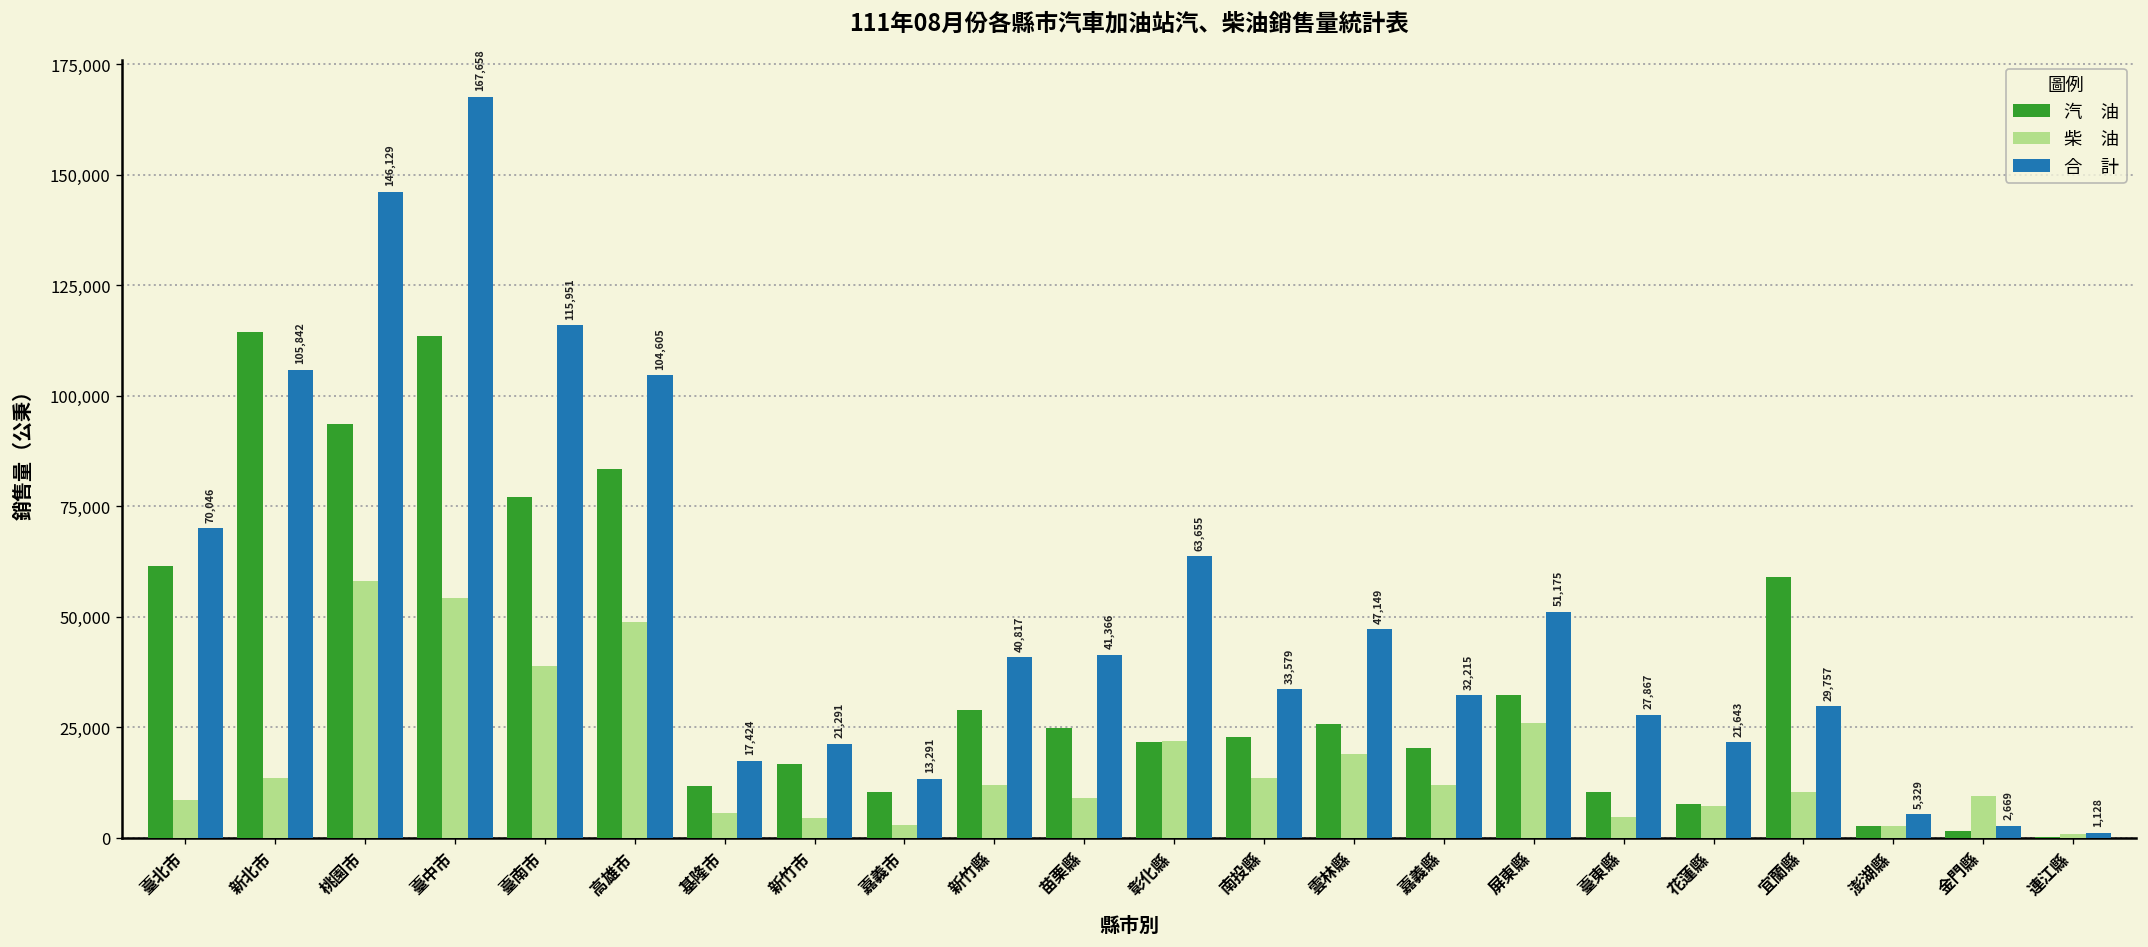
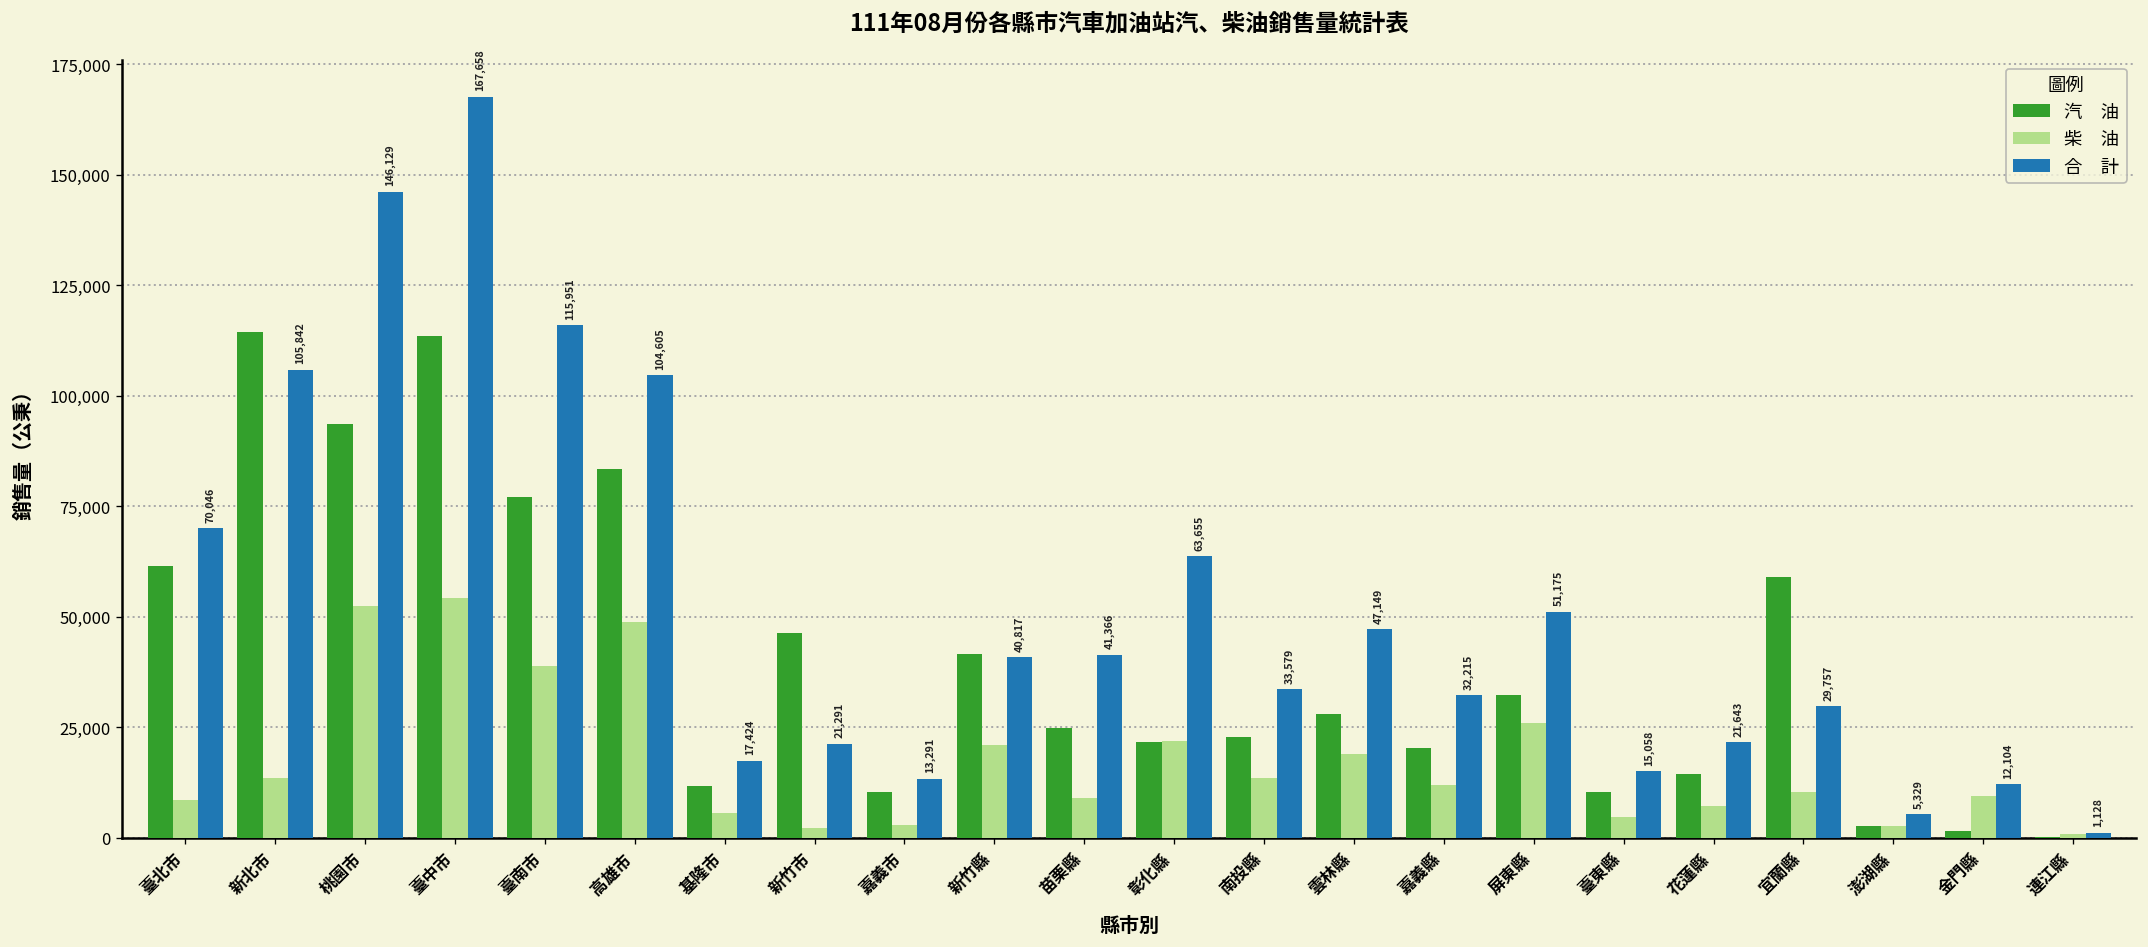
  {
    "汽 油": {
      "臺北市": "62,000",
      "新北市": "114,000",
      "桃園市": "94,000",
      "臺中市": "113,000",
      "臺南市": "77,000",
      "高雄市": "83,000",
      "基隆市": "12,000",
-     "新竹市": "17,000",
+     "新竹市": "46,000",
      "嘉義市": "10,000",
-     "新竹縣": "29,000",
+     "新竹縣": "42,000",
      "苗栗縣": "25,000",
      "彰化縣": "22,000",
      "南投縣": "23,000",
-     "雲林縣": "26,000",
+     "雲林縣": "28,000",
      "嘉義縣": "20,000",
      "屏東縣": "32,000",
      "臺東縣": "10,000",
-     "花蓮縣": "8,000",
+     "花蓮縣": "14,000",
      "宜蘭縣": "59,000",
      "澎湖縣": "3,000",
      "金門縣": "2,000"
    },
    "柴 油": {
      "臺北市": "8,000",
      "新北市": "14,000",
-     "桃園市": "58,000",
+     "桃園市": "53,000",
      "臺中市": "54,000",
      "臺南市": "39,000",
      "高雄市": "49,000",
      "基隆市": "6,000",
-     "新竹市": "4,000",
+     "新竹市": "2,000",
      "嘉義市": "3,000",
-     "新竹縣": "12,000",
+     "新竹縣": "21,000",
      "苗栗縣": "9,000",
      "彰化縣": "22,000",
      "南投縣": "14,000",
      "雲林縣": "19,000",
      "嘉義縣": "12,000",
      "屏東縣": "26,000",
      "臺東縣": "5,000",
      "花蓮縣": "7,000",
      "宜蘭縣": "10,000",
      "澎湖縣": "3,000",
      "金門縣": "10,000",
      "連江縣": "1,000"
    },
    "合 計": {
      "臺北市": "70,046",
      "新北市": "105,842",
      "桃園市": "146,129",
      "臺中市": "167,658",
      "臺南市": "115,951",
      "高雄市": "104,605",
      "基隆市": "17,424",
      "新竹市": "21,291",
      "嘉義市": "13,291",
      "新竹縣": "40,817",
      "苗栗縣": "41,366",
      "彰化縣": "63,655",
      "南投縣": "33,579",
      "雲林縣": "47,149",
      "嘉義縣": "32,215",
      "屏東縣": "51,175",
-     "臺東縣": "27,867",
+     "臺東縣": "15,058",
      "花蓮縣": "21,643",
      "宜蘭縣": "29,757",
      "澎湖縣": "5,329",
-     "金門縣": "2,669",
+     "金門縣": "12,104",
      "連江縣": "1,128"
    }
  }
